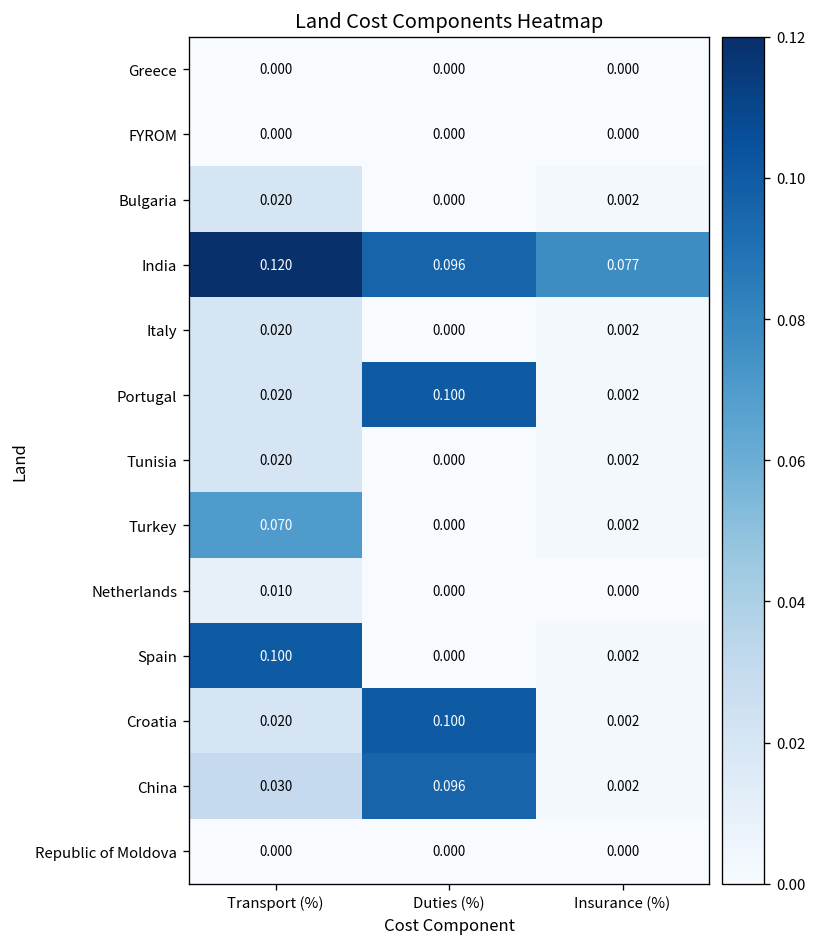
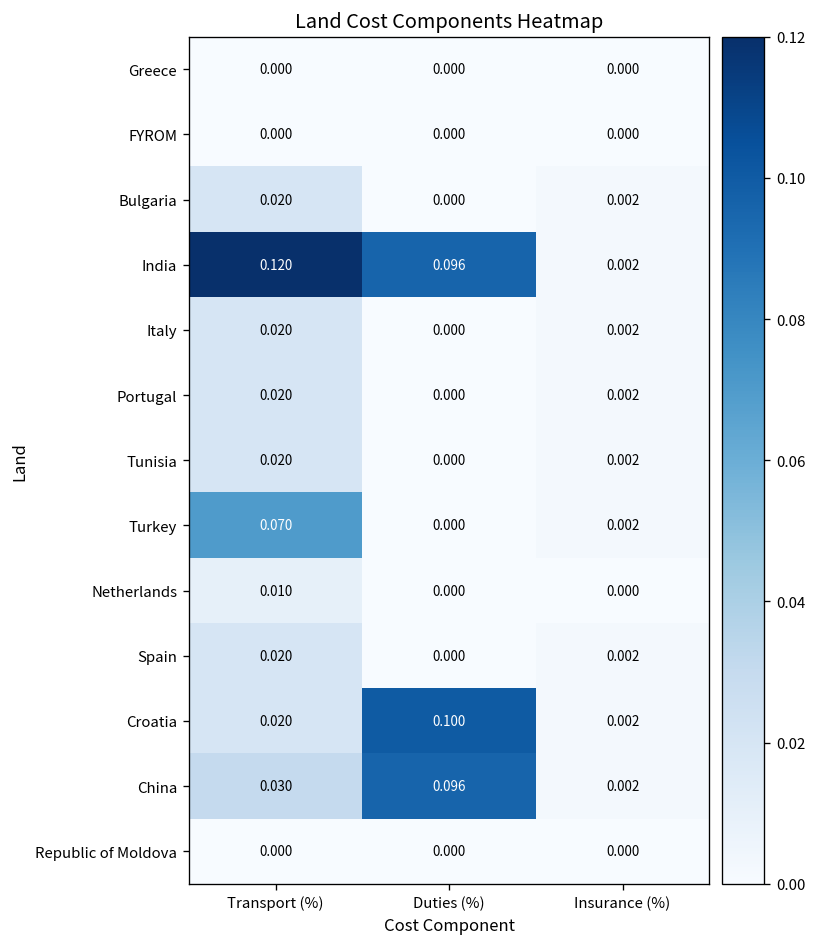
  {
    "Greece": {
      "Transport (%)": 0.000,
      "Duties (%)": 0.000,
      "Insurance (%)": 0.000
    },
    "FYROM": {
      "Transport (%)": 0.000,
      "Duties (%)": 0.000,
      "Insurance (%)": 0.000
    },
    "Bulgaria": {
      "Transport (%)": 0.020,
      "Duties (%)": 0.000,
      "Insurance (%)": 0.002
    },
    "India": {
      "Transport (%)": 0.120,
      "Duties (%)": 0.096,
-     "Insurance (%)": 0.077
+     "Insurance (%)": 0.002
    },
    "Italy": {
      "Transport (%)": 0.020,
      "Duties (%)": 0.000,
      "Insurance (%)": 0.002
    },
    "Portugal": {
      "Transport (%)": 0.020,
-     "Duties (%)": 0.100,
+     "Duties (%)": 0.000,
      "Insurance (%)": 0.002
    },
    "Tunisia": {
      "Transport (%)": 0.020,
      "Duties (%)": 0.000,
      "Insurance (%)": 0.002
    },
    "Turkey": {
      "Transport (%)": 0.070,
      "Duties (%)": 0.000,
      "Insurance (%)": 0.002
    },
    "Netherlands": {
      "Transport (%)": 0.010,
      "Duties (%)": 0.000,
      "Insurance (%)": 0.000
    },
    "Spain": {
-     "Transport (%)": 0.100,
+     "Transport (%)": 0.020,
      "Duties (%)": 0.000,
      "Insurance (%)": 0.002
    },
    "Croatia": {
      "Transport (%)": 0.020,
      "Duties (%)": 0.100,
      "Insurance (%)": 0.002
    },
    "China": {
      "Transport (%)": 0.030,
      "Duties (%)": 0.096,
      "Insurance (%)": 0.002
    },
    "Republic of Moldova": {
      "Transport (%)": 0.000,
      "Duties (%)": 0.000,
      "Insurance (%)": 0.000
    }
  }
